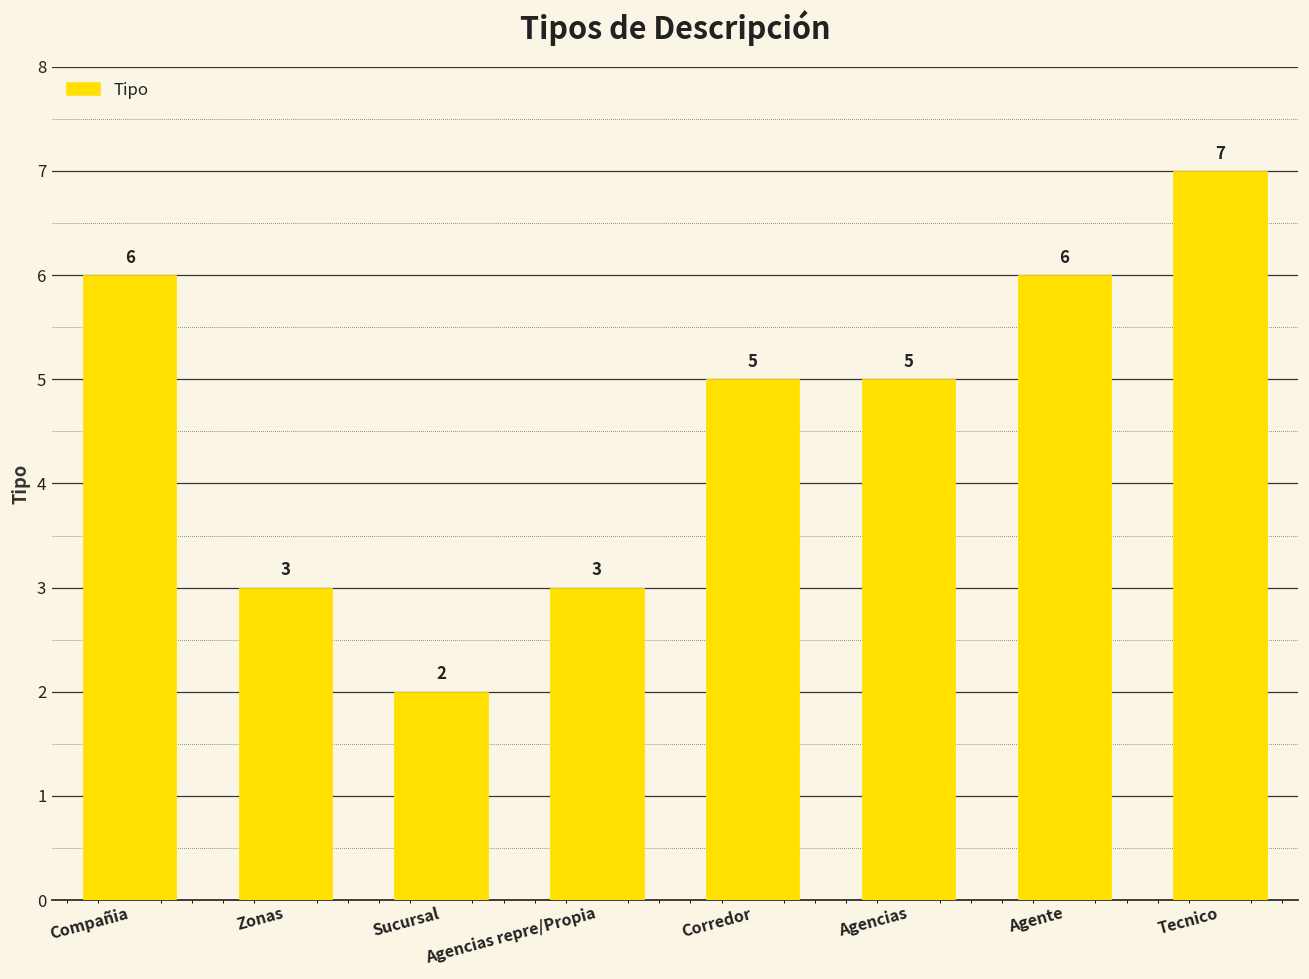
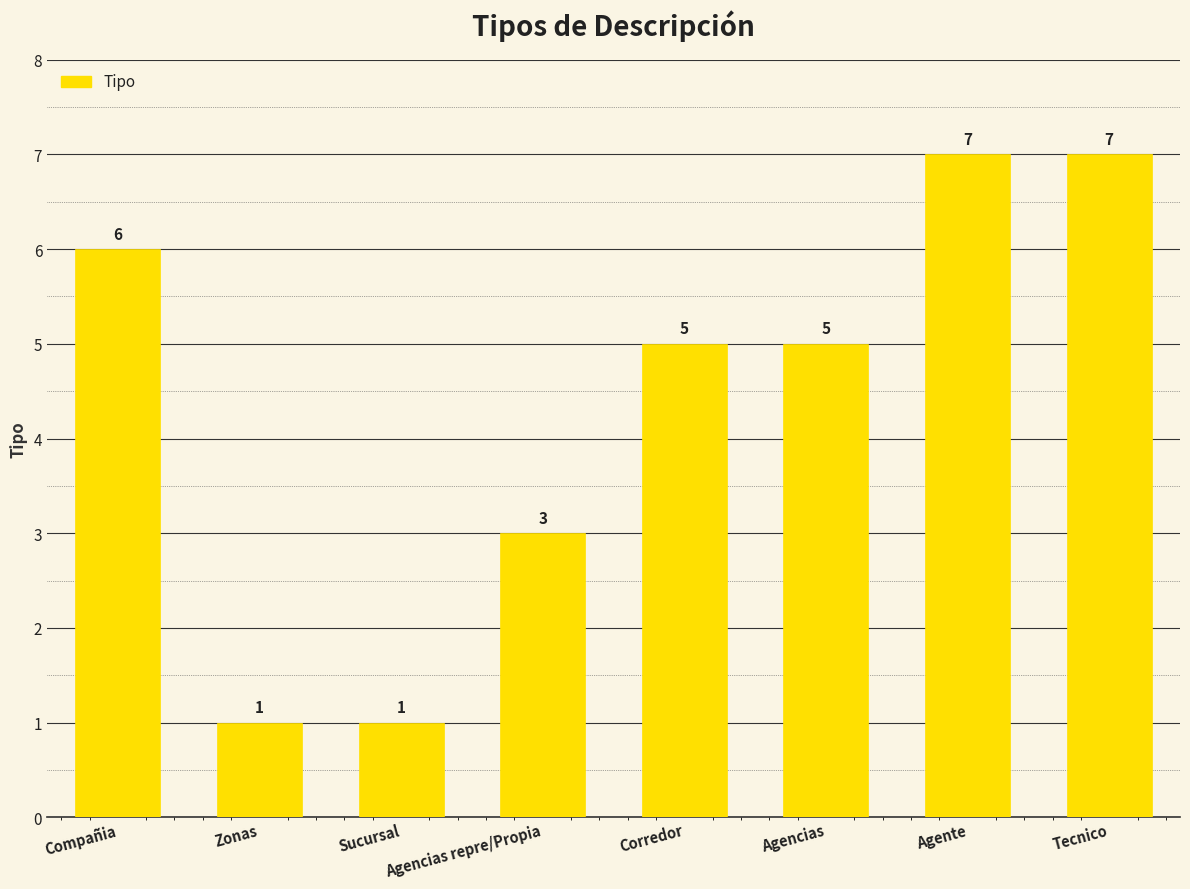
  {
    "Compañia": 6,
-   "Zonas": 3,
-   "Sucursal": 2,
+   "Zonas": 1,
+   "Sucursal": 1,
    "Agencias repre/Propia": 3,
    "Corredor": 5,
    "Agencias": 5,
-   "Agente": 6,
+   "Agente": 7,
    "Tecnico": 7
  }
